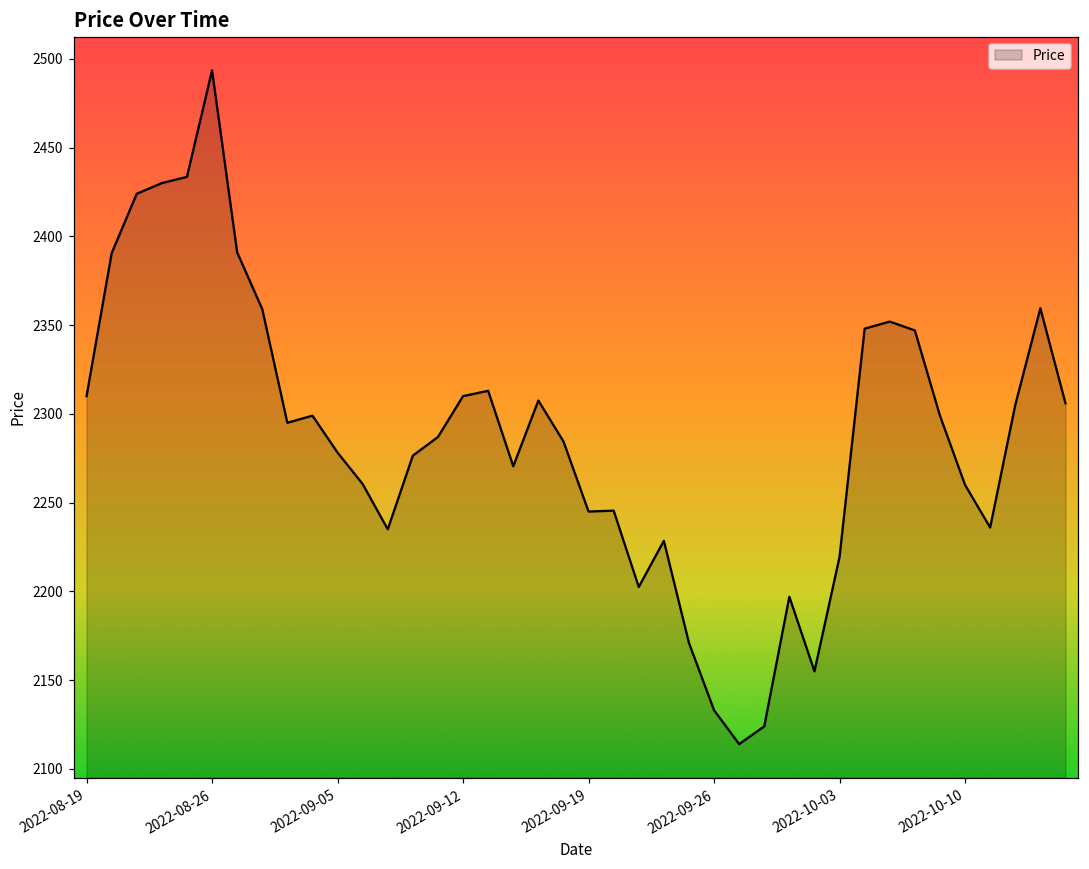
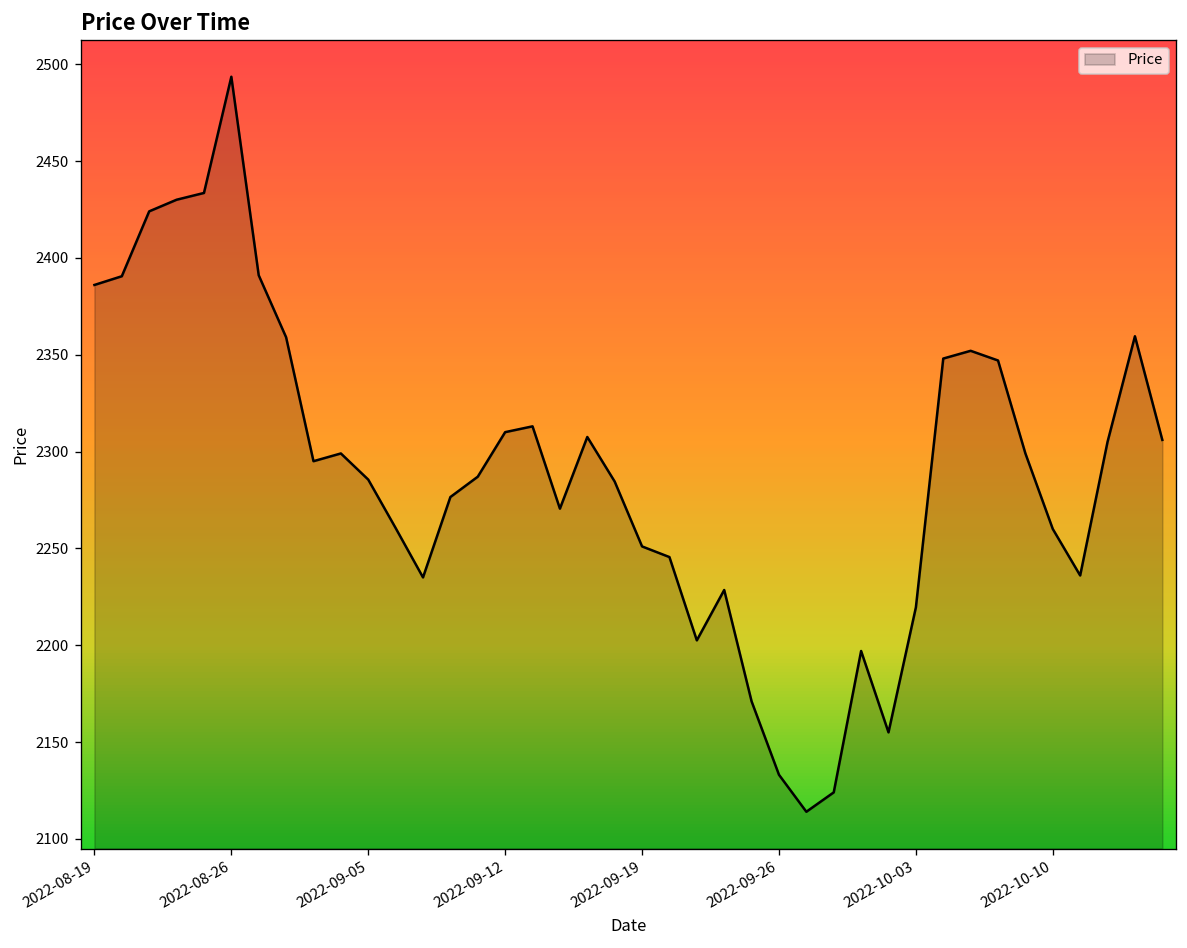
  {
-   "2022-08-19": 2310,
+   "2022-08-19": 2386,
    "2022-08-26": 2494,
-   "2022-09-05": 2278,
+   "2022-09-05": 2286,
    "2022-09-12": 2310,
-   "2022-09-19": 2245,
+   "2022-09-19": 2251,
    "2022-09-26": 2133,
    "2022-10-03": 2220,
    "2022-10-10": 2260
  }
